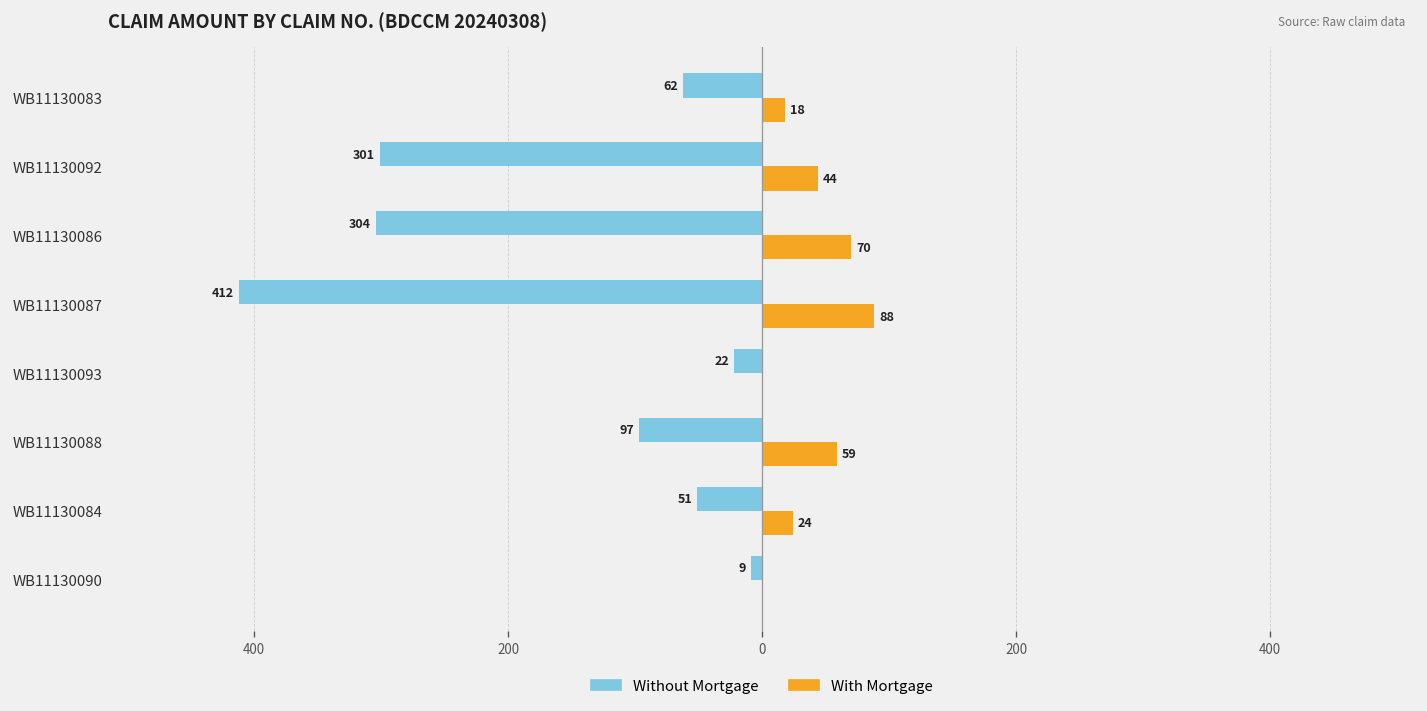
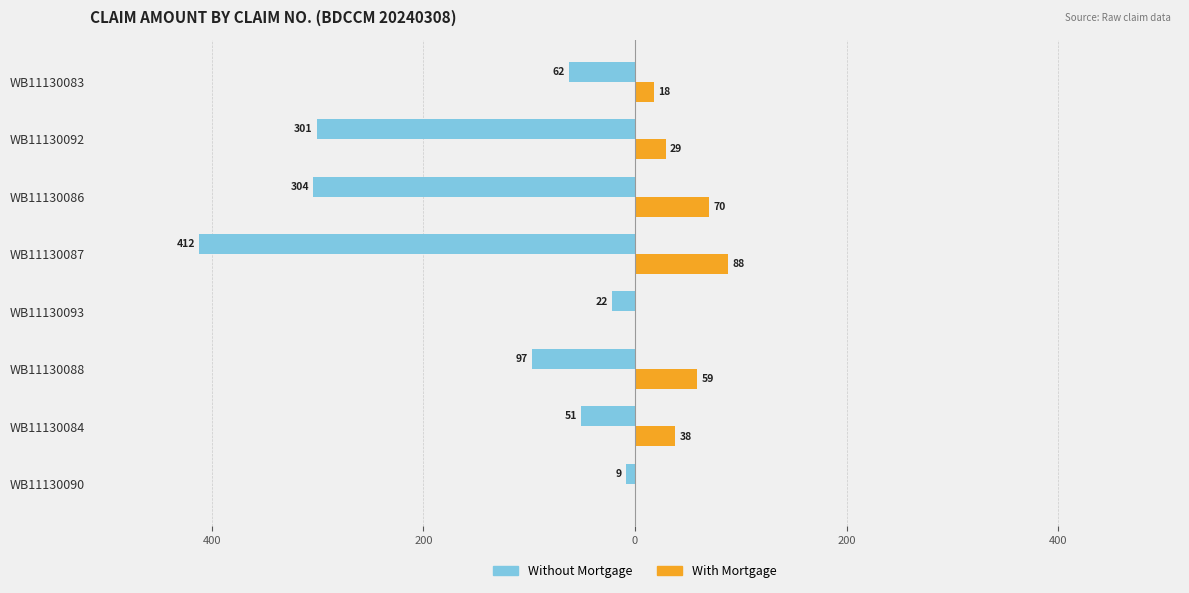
  {
    "With Mortgage": {
      "WB11130083": 18,
-     "WB11130092": 44,
+     "WB11130092": 29,
      "WB11130086": 70,
      "WB11130087": 88,
      "WB11130088": 59,
-     "WB11130084": 24
+     "WB11130084": 38
    }
  }
